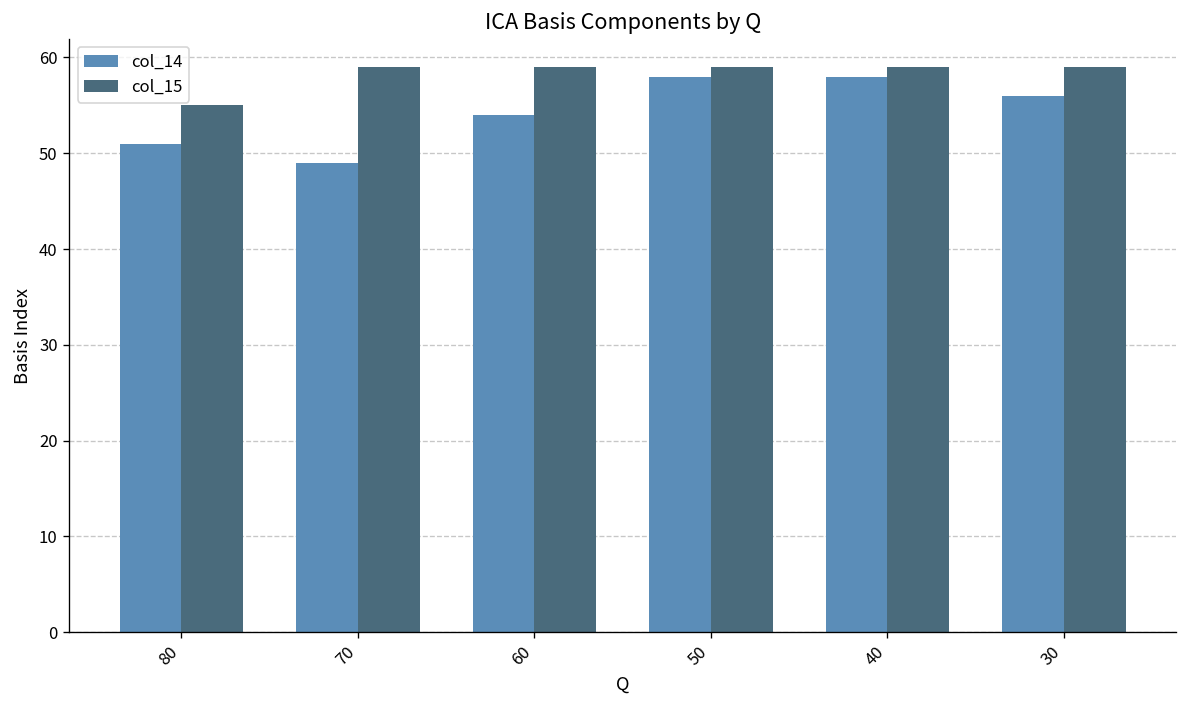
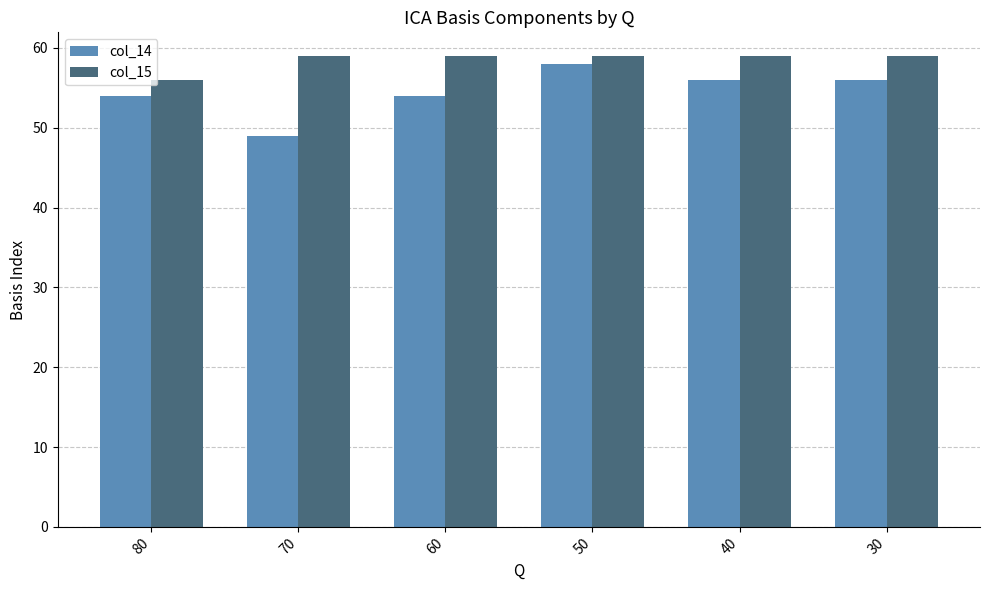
  {
    "col_14": {
-     "80": 51,
+     "80": 54,
      "70": 49,
      "60": 54,
      "50": 58,
-     "40": 58,
+     "40": 56,
      "30": 56
    },
    "col_15": {
-     "80": 55,
+     "80": 56,
      "70": 59,
      "60": 59,
      "50": 59,
      "40": 59,
      "30": 59
    }
  }
